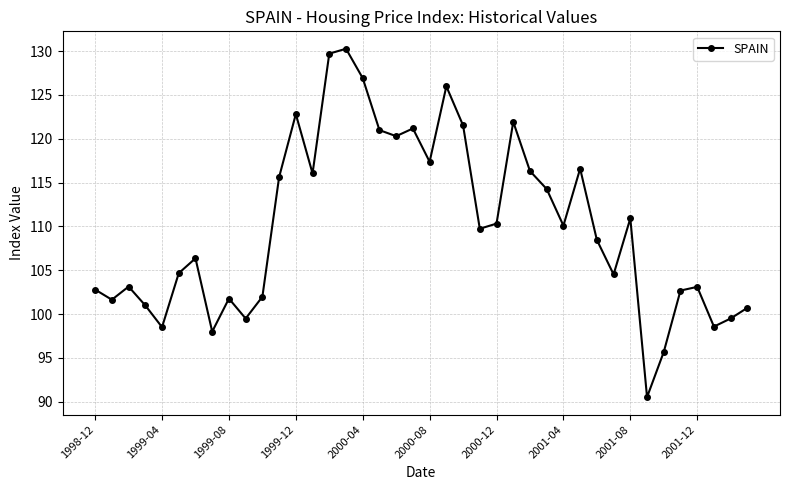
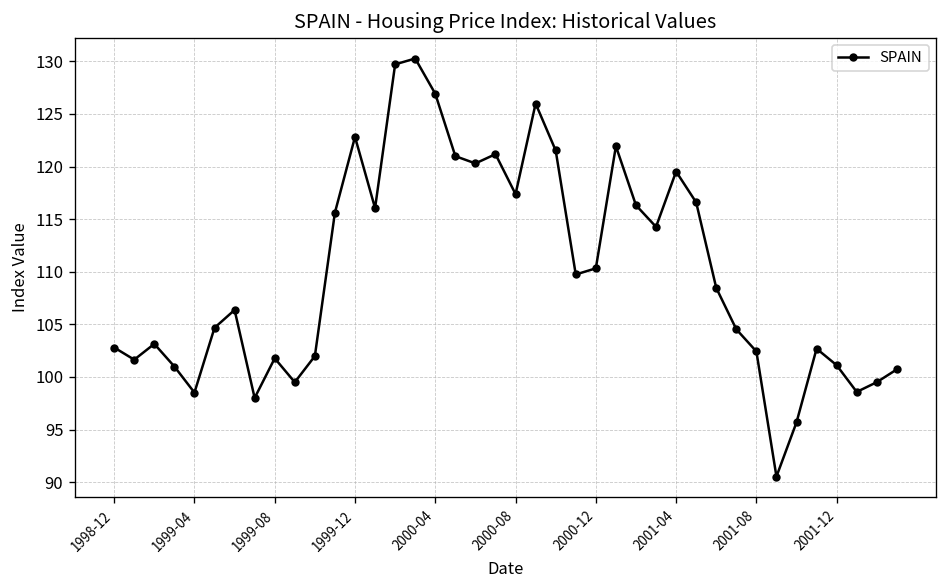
  {
    "1998-12": 103,
    "1999-04": 99,
    "1999-08": 102,
    "1999-12": 123,
    "2000-04": 127,
    "2000-08": 117,
    "2000-12": 110,
-   "2001-04": 110,
-   "2001-08": 111,
-   "2001-12": 103
+   "2001-04": 120,
+   "2001-08": 102,
+   "2001-12": 101
  }
